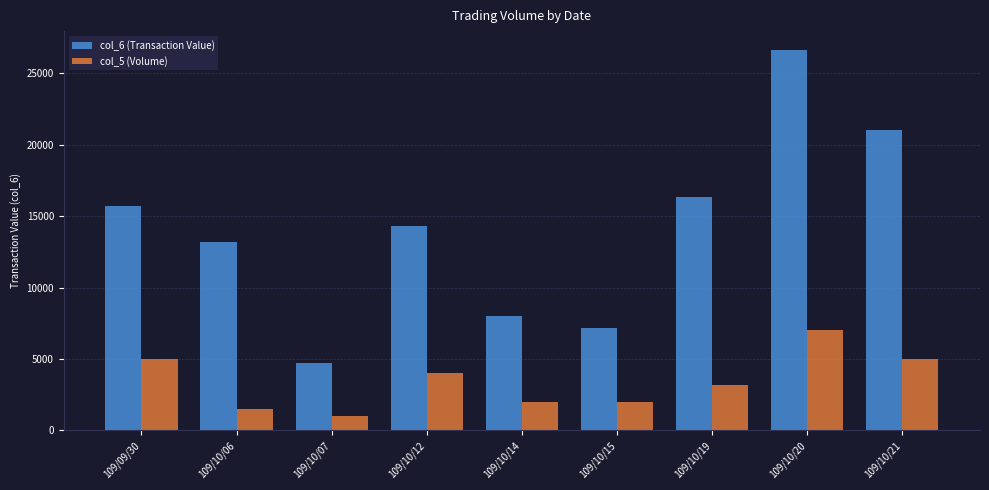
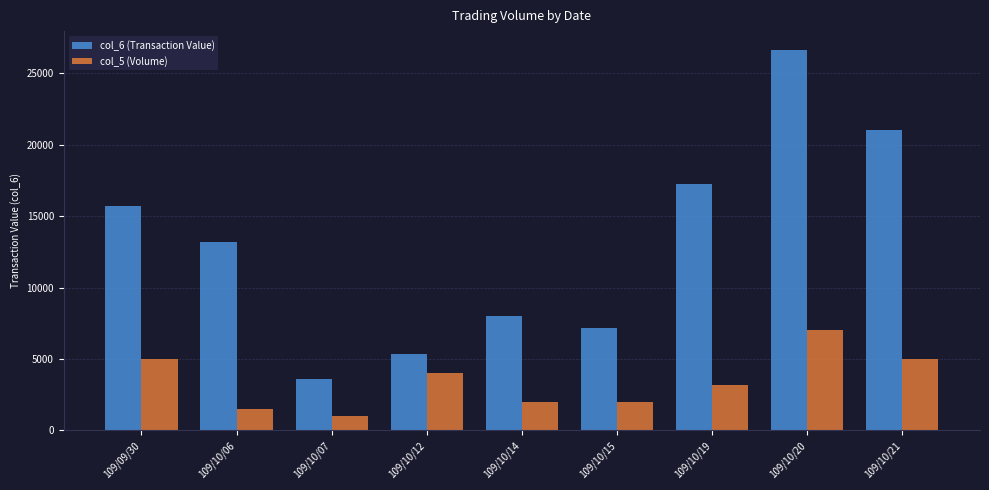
  {
    "col_6 (Transaction Value)": {
      "109/09/30": 15700,
      "109/10/06": 13200,
-     "109/10/07": 4800,
-     "109/10/12": 14300,
+     "109/10/07": 3600,
+     "109/10/12": 5300,
      "109/10/14": 8000,
      "109/10/15": 7200,
-     "109/10/19": 16400,
+     "109/10/19": 17300,
      "109/10/20": 26600,
      "109/10/21": 21100
    },
    "col_5 (Volume)": {
      "109/09/30": 5000,
      "109/10/06": 1500,
      "109/10/07": 1000,
      "109/10/12": 4000,
      "109/10/14": 2000,
      "109/10/15": 2000,
      "109/10/19": 3200,
      "109/10/20": 7000,
      "109/10/21": 5000
    }
  }
